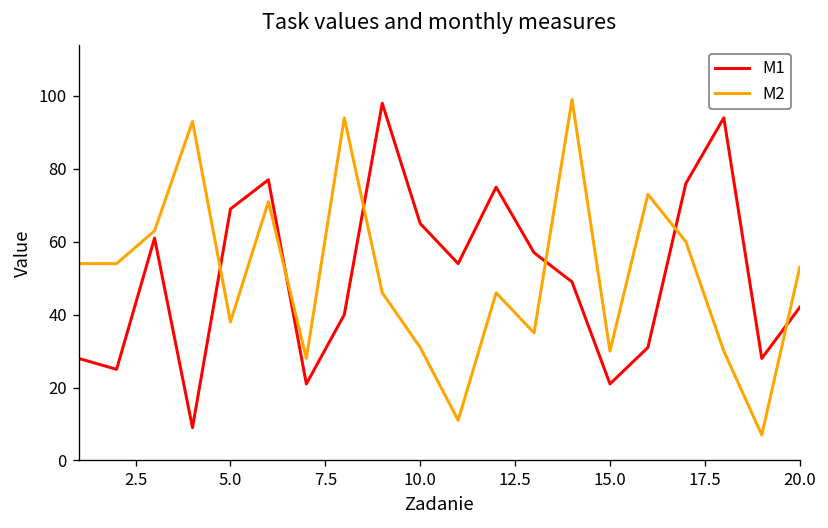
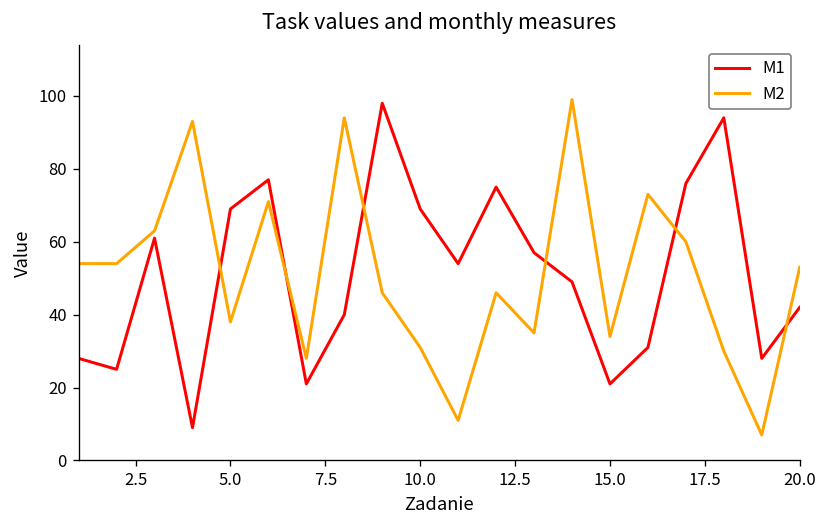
  {
    "M1": {
      "5.0": 69,
-     "10.0": 65,
+     "10.0": 69,
      "15.0": 21,
      "20.0": 42
    },
    "M2": {
      "5.0": 38,
      "10.0": 31,
-     "15.0": 30,
+     "15.0": 34,
      "20.0": 53
    }
  }
